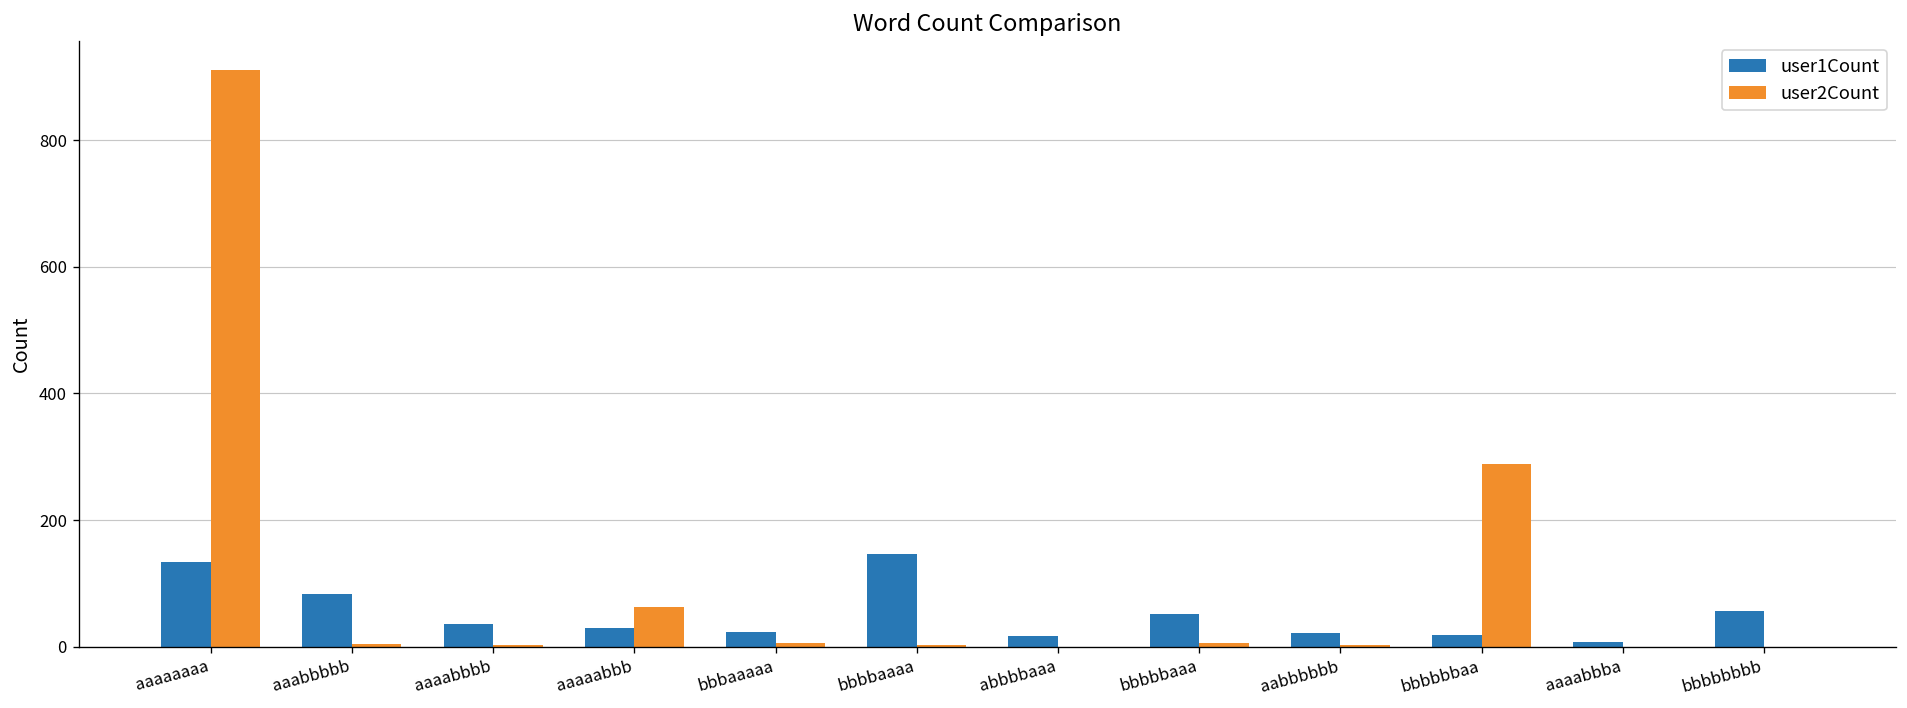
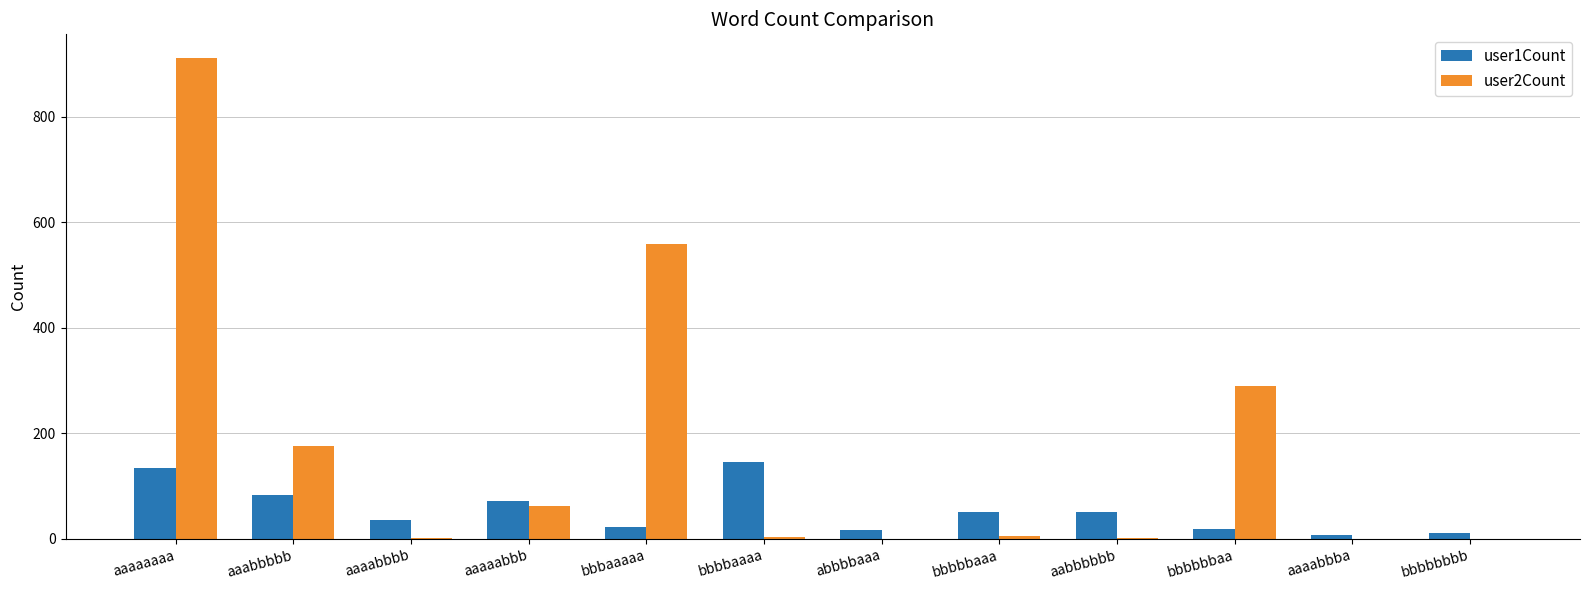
  {
    "user1Count": {
      "aaaaaaaa": 130,
      "aaabbbbb": 80,
      "aaaabbbb": 40,
-     "aaaaabbb": 30,
+     "aaaaabbb": 70,
      "bbbaaaaa": 20,
      "bbbbaaaa": 150,
      "abbbbaaa": 20,
      "bbbbbaaa": 50,
-     "aabbbbbb": 20,
+     "aabbbbbb": 50,
      "bbbbbbaa": 20,
      "aaaabbba": 10,
-     "bbbbbbbb": 60
+     "bbbbbbbb": 10
    },
    "user2Count": {
      "aaaaaaaa": 910,
-     "aaabbbbb": 10,
+     "aaabbbbb": 180,
      "aaaaabbb": 60,
-     "bbbaaaaa": 10,
+     "bbbaaaaa": 560,
      "abbbbaaa": 0,
      "bbbbbaaa": 10,
      "bbbbbbaa": 290,
      "aaaabbba": 0,
      "bbbbbbbb": 0
    }
  }
